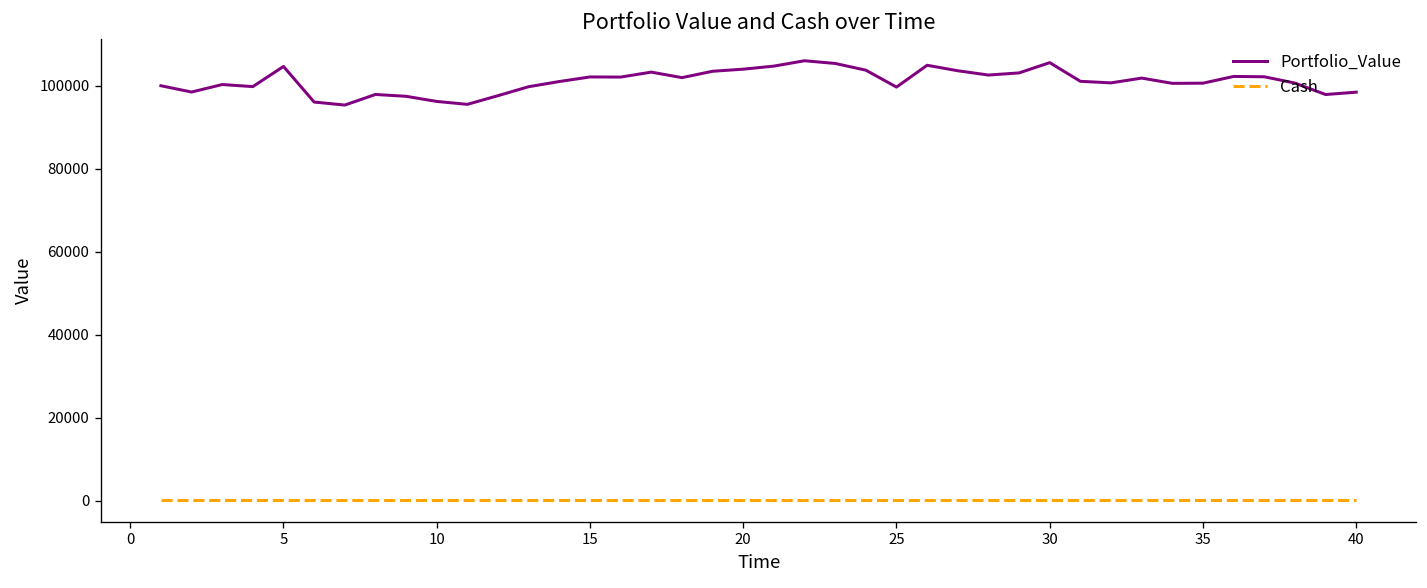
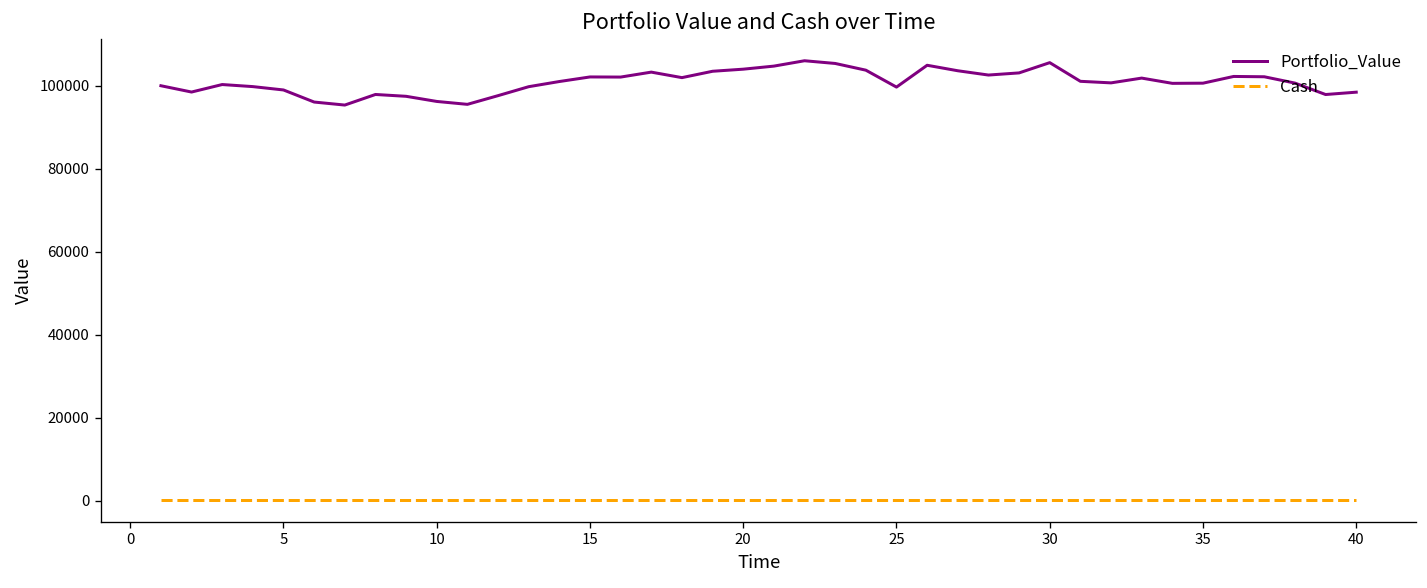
  {
    "Portfolio_Value": {
-     "5": 105000,
+     "5": 99000,
      "10": 96000,
      "15": 102000,
      "20": 104000,
      "25": 100000,
      "30": 106000,
      "35": 101000,
      "40": 98000
    },
    "Cash": {
      "5": 0,
      "10": 0,
      "15": 0,
      "20": 0,
      "25": 0,
      "30": 0,
      "35": 0,
      "40": 0
    }
  }
